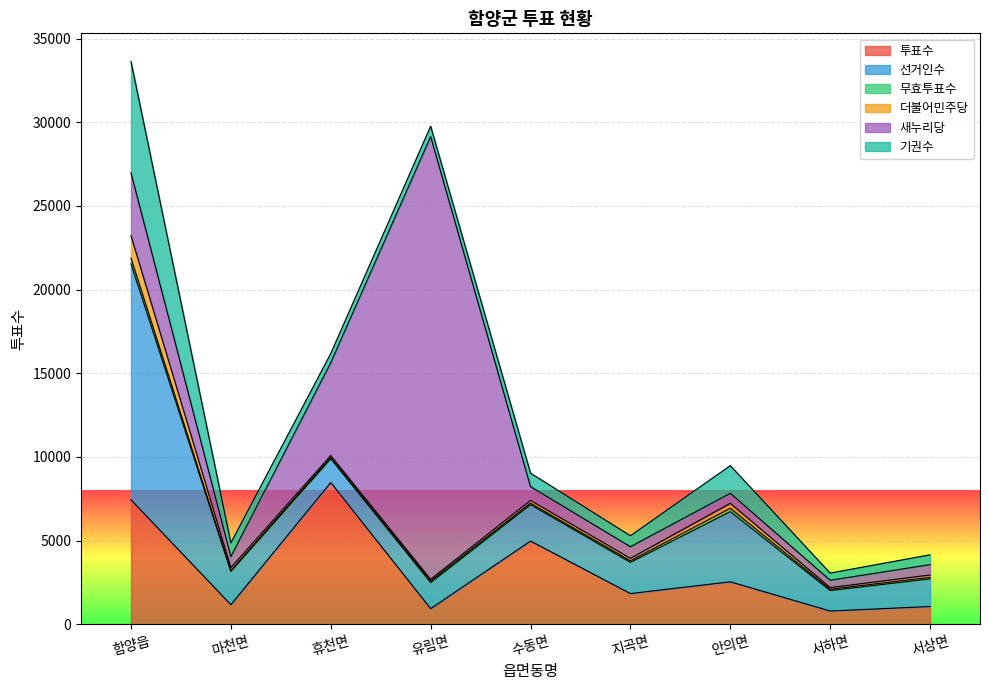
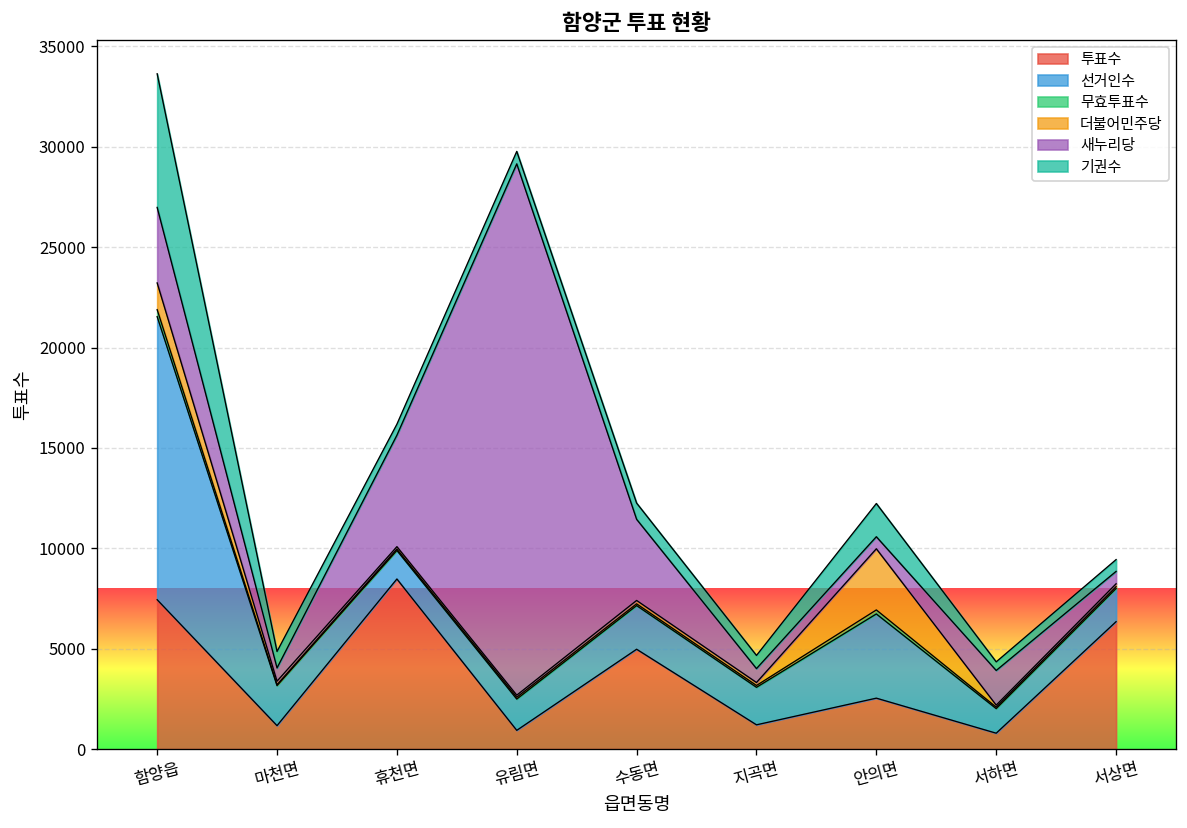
  {
    "투표수": {
      "함양읍": 7400,
      "마천면": 1200,
      "휴천면": 8500,
      "유림면": 900,
      "수동면": 5000,
-     "지곡면": 1800,
+     "지곡면": 1200,
      "안의면": 2500,
      "서하면": 800,
-     "서상면": 1100
+     "서상면": 6300
    },
    "선거인수": {
      "함양읍": 14100,
      "안의면": 4200
    },
    "더불어민주당": {
      "함양읍": 1300,
      "마천면": 200,
      "수동면": 200,
-     "안의면": 300
+     "안의면": 3000
    },
    "새누리당": {
      "함양읍": 3800,
      "마천면": 700,
      "휴천면": 5500,
      "유림면": 26500,
-     "수동면": 800,
+     "수동면": 4000,
      "지곡면": 700,
      "안의면": 600,
-     "서하면": 400,
+     "서하면": 1700,
      "서상면": 600
    }
  }
